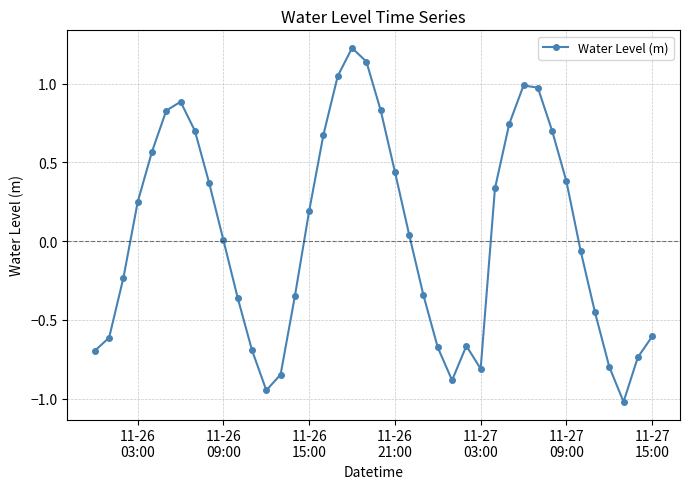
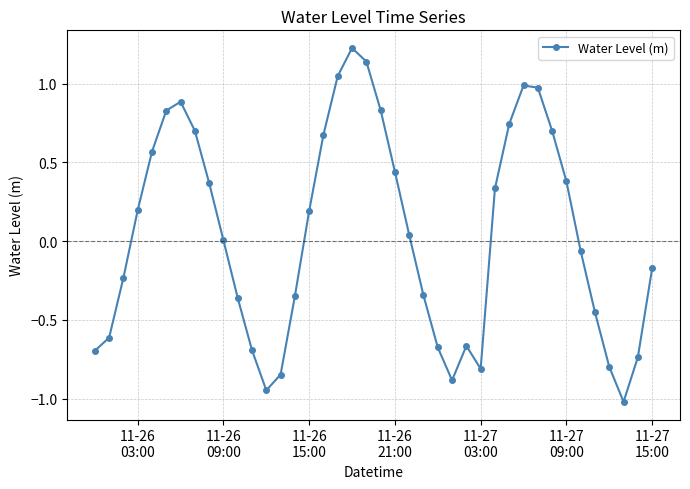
  {
-   "11-26 03:00": 0.25,
+   "11-26 03:00": 0.20,
    "11-26 09:00": 0.01,
    "11-26 15:00": 0.19,
    "11-26 21:00": 0.44,
    "11-27 03:00": -0.81,
    "11-27 09:00": 0.38,
-   "11-27 15:00": -0.61
+   "11-27 15:00": -0.17
  }
